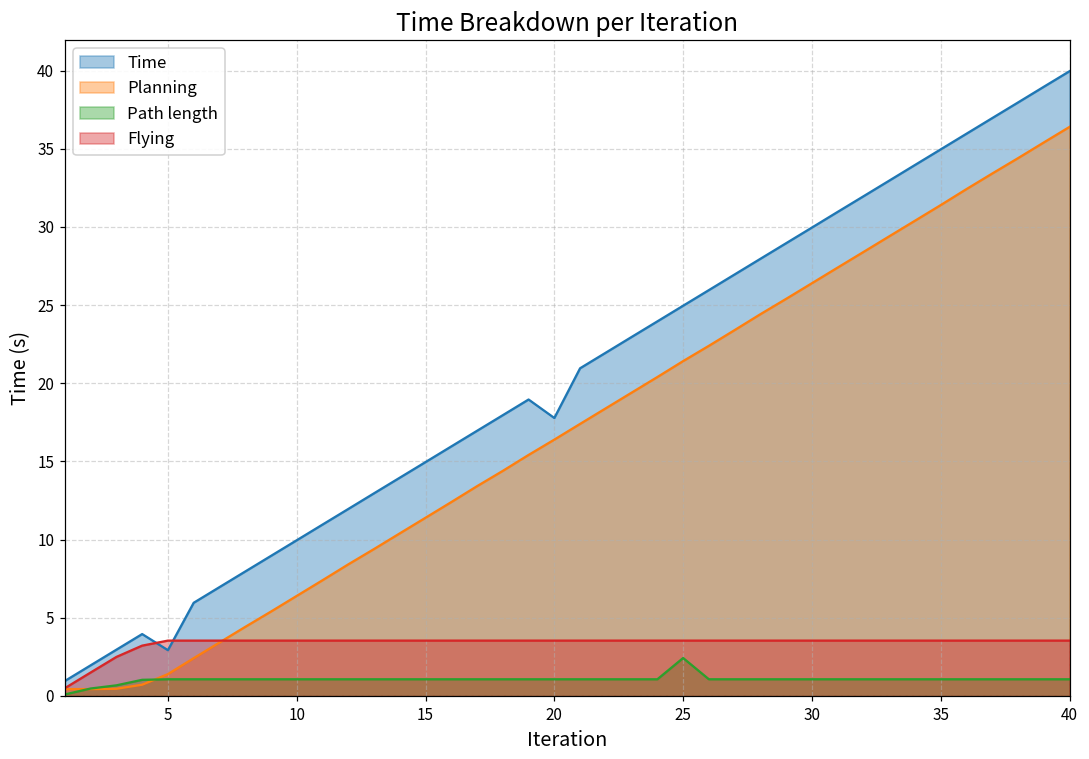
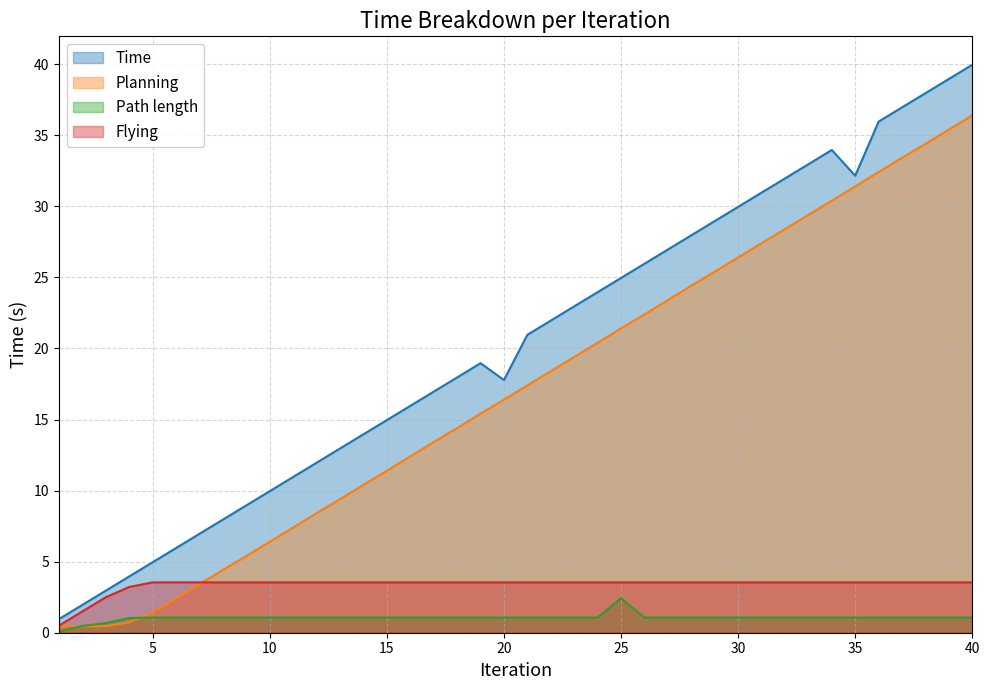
  {
    "Time": {
-     "5": 2.9,
+     "5": 5.0,
      "10": 10.0,
      "15": 15.0,
      "20": 17.8,
      "25": 25.0,
      "30": 30.0,
-     "35": 35.0,
+     "35": 32.2,
      "40": 40.0
    },
    "Path length": {
      "5": 1.1,
      "10": 1.1,
      "15": 1.1,
      "20": 1.1,
      "25": 2.4,
      "30": 1.1,
      "35": 1.1,
      "40": 1.1
    }
  }
